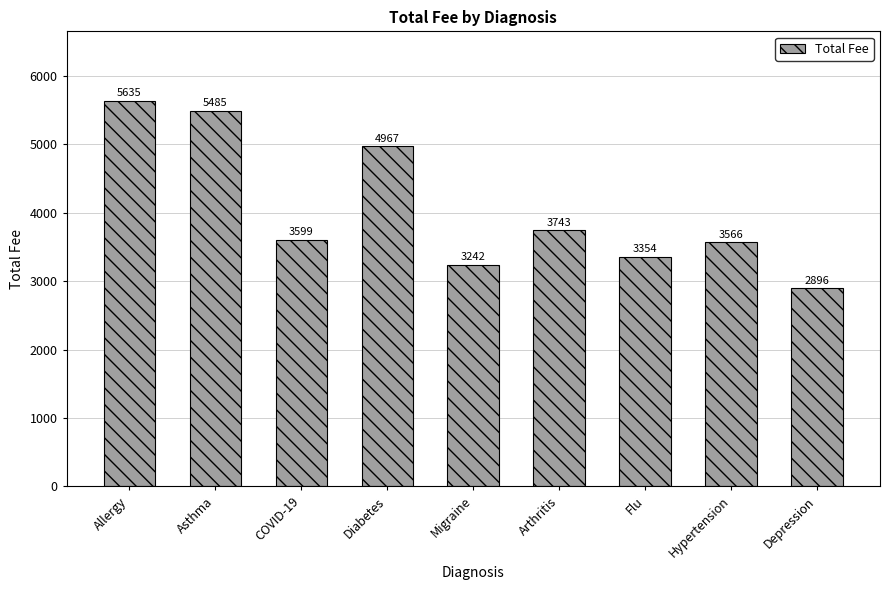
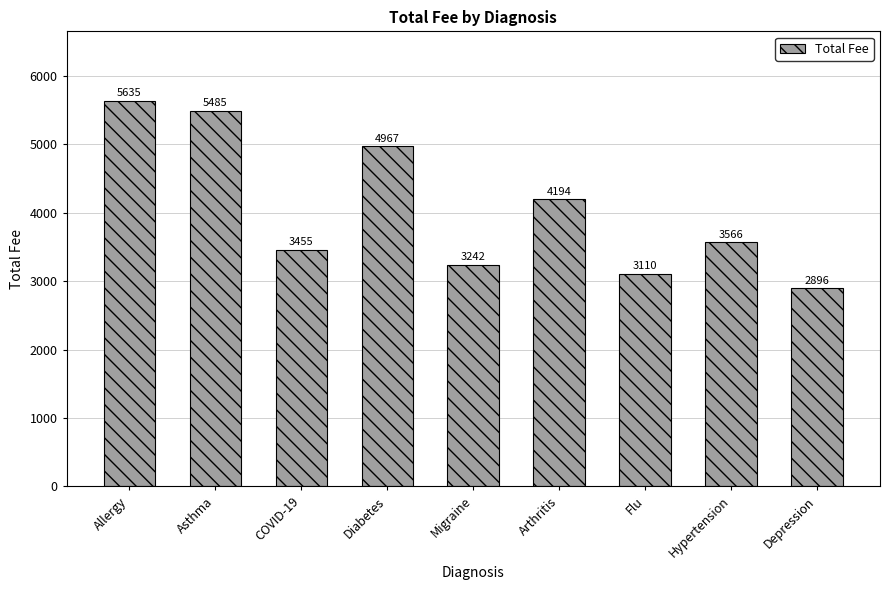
  {
    "Allergy": 5635,
    "Asthma": 5485,
-   "COVID-19": 3599,
+   "COVID-19": 3455,
    "Diabetes": 4967,
    "Migraine": 3242,
-   "Arthritis": 3743,
-   "Flu": 3354,
+   "Arthritis": 4194,
+   "Flu": 3110,
    "Hypertension": 3566,
    "Depression": 2896
  }
